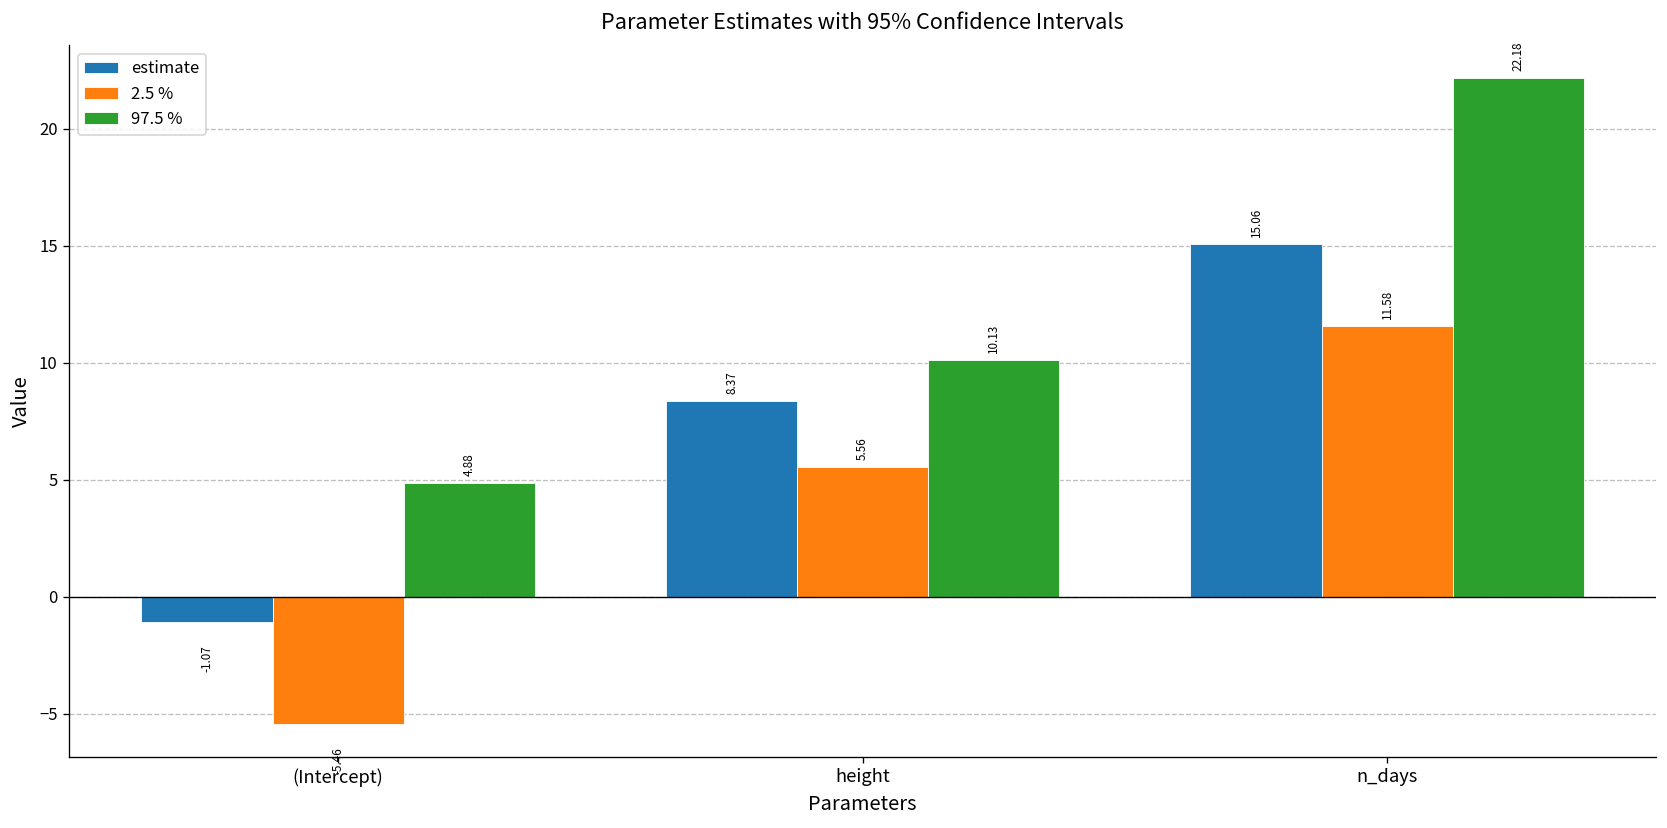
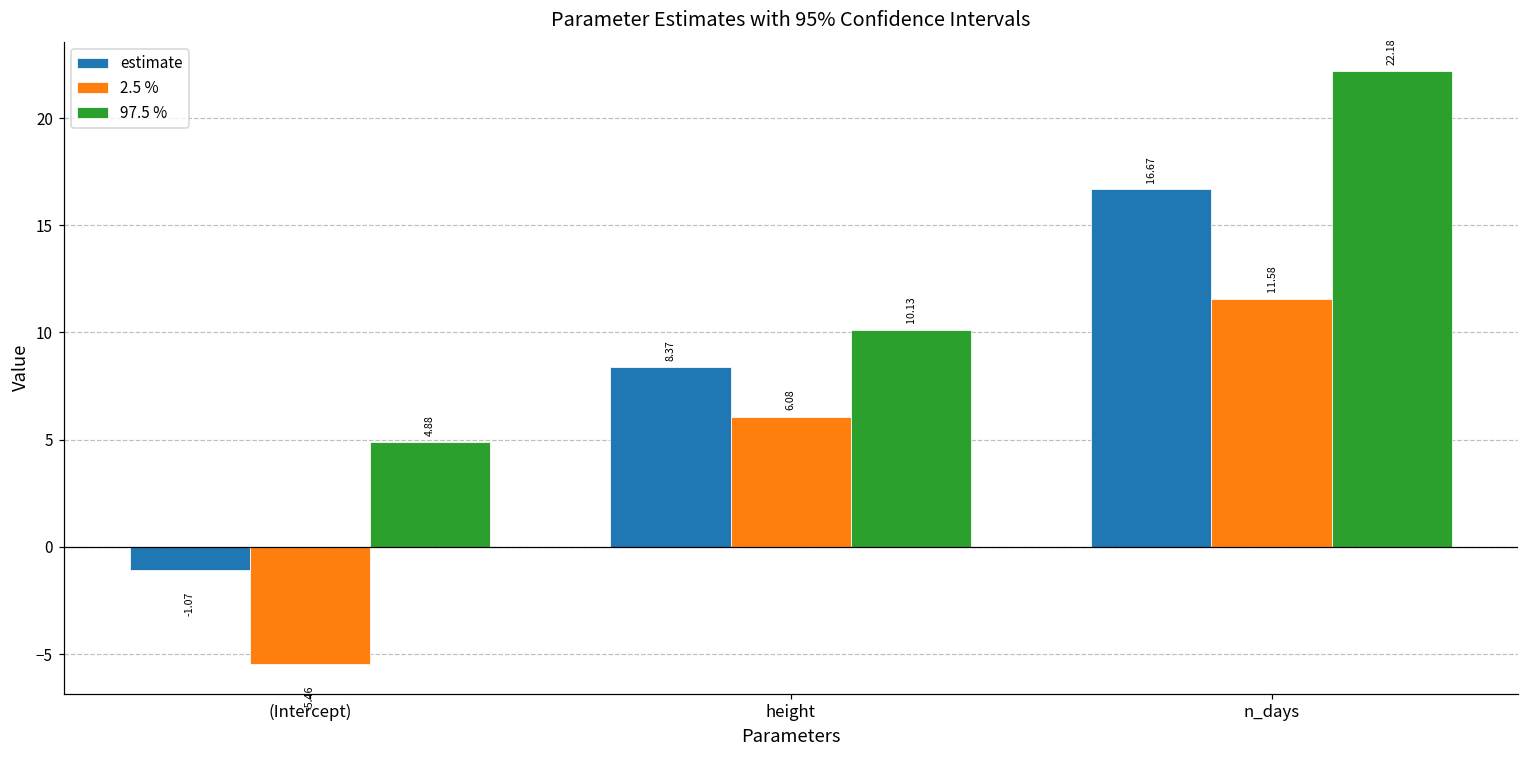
  {
    "estimate": {
      "(Intercept)": -1.07,
      "height": 8.37,
-     "n_days": 15.06
+     "n_days": 16.67
    },
    "2.5 %": {
      "(Intercept)": -5.46,
-     "height": 5.56,
+     "height": 6.08,
      "n_days": 11.58
    },
    "97.5 %": {
      "(Intercept)": 4.88,
      "height": 10.13,
      "n_days": 22.18
    }
  }
